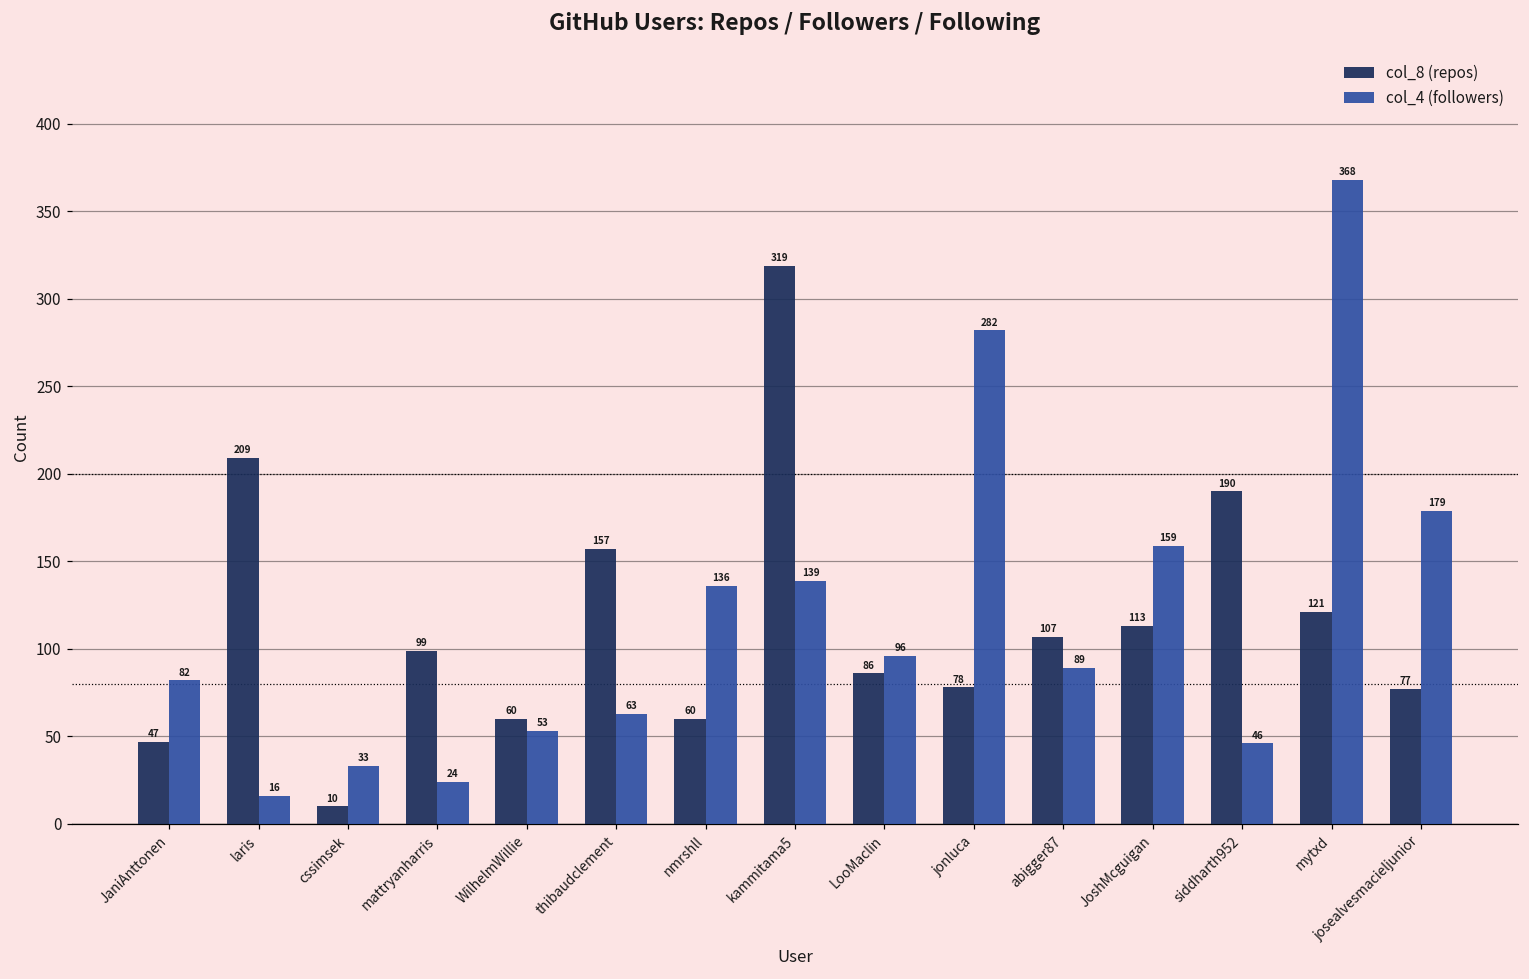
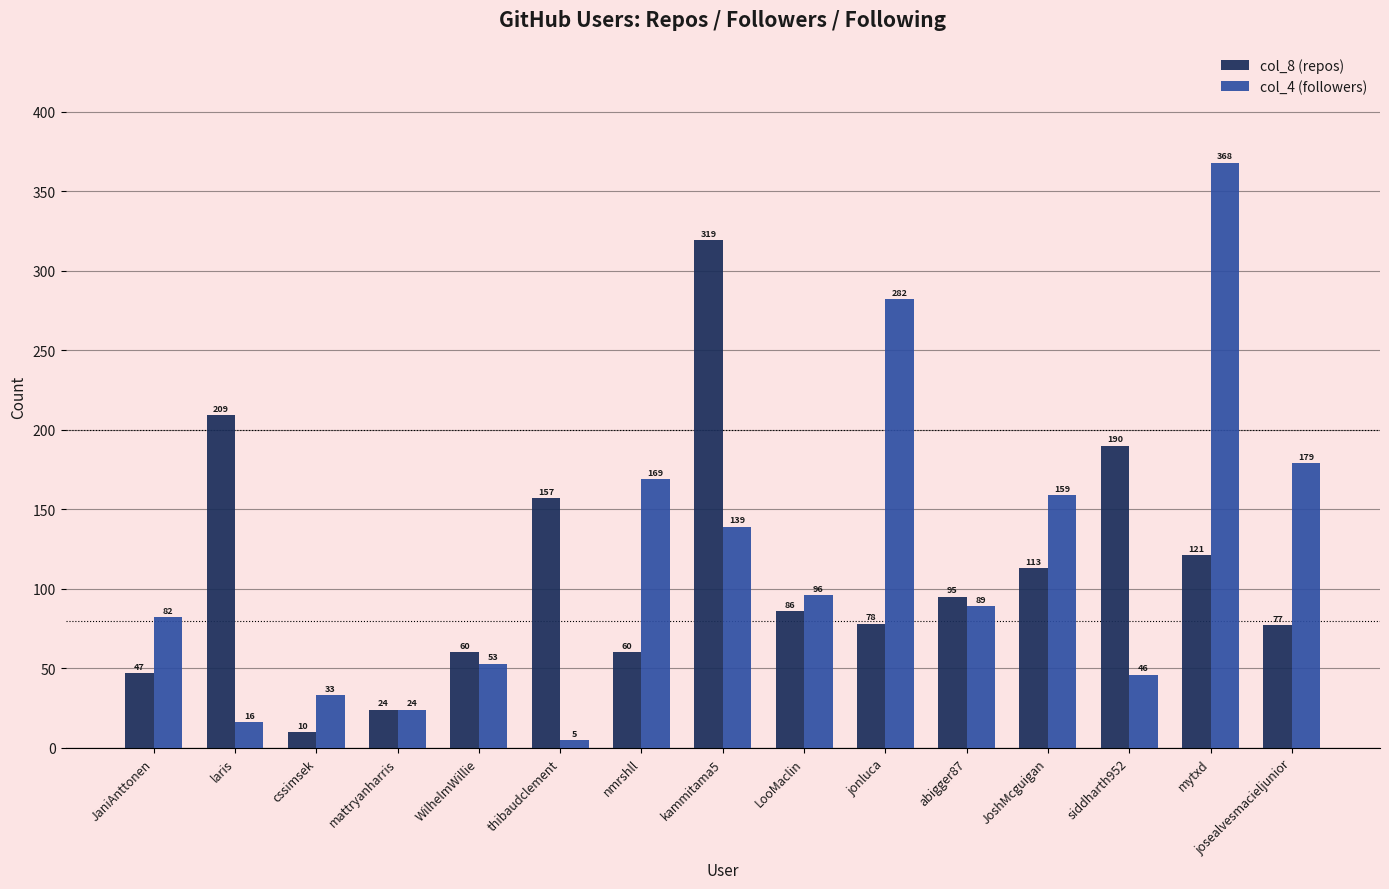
  {
    "col_8 (repos)": {
      "JaniAnttonen": 47,
      "laris": 209,
      "cssimsek": 10,
-     "mattryanharris": 99,
+     "mattryanharris": 24,
      "WilhelmWillie": 60,
      "thibaudclement": 157,
      "nmrshll": 60,
      "kammitama5": 319,
      "LooMaclin": 86,
      "jonluca": 78,
-     "abigger87": 107,
+     "abigger87": 95,
      "JoshMcguigan": 113,
      "siddharth952": 190,
      "mytxd": 121,
      "josealvesmacieljunior": 77
    },
    "col_4 (followers)": {
      "JaniAnttonen": 82,
      "laris": 16,
      "cssimsek": 33,
      "mattryanharris": 24,
      "WilhelmWillie": 53,
-     "thibaudclement": 63,
-     "nmrshll": 136,
+     "thibaudclement": 5,
+     "nmrshll": 169,
      "kammitama5": 139,
      "LooMaclin": 96,
      "jonluca": 282,
      "abigger87": 89,
      "JoshMcguigan": 159,
      "siddharth952": 46,
      "mytxd": 368,
      "josealvesmacieljunior": 179
    }
  }
